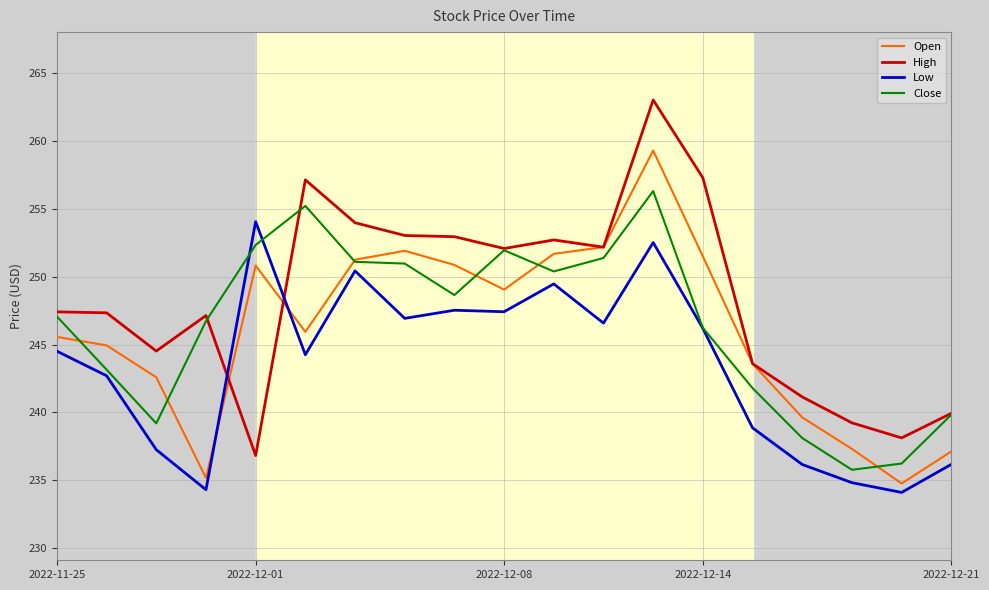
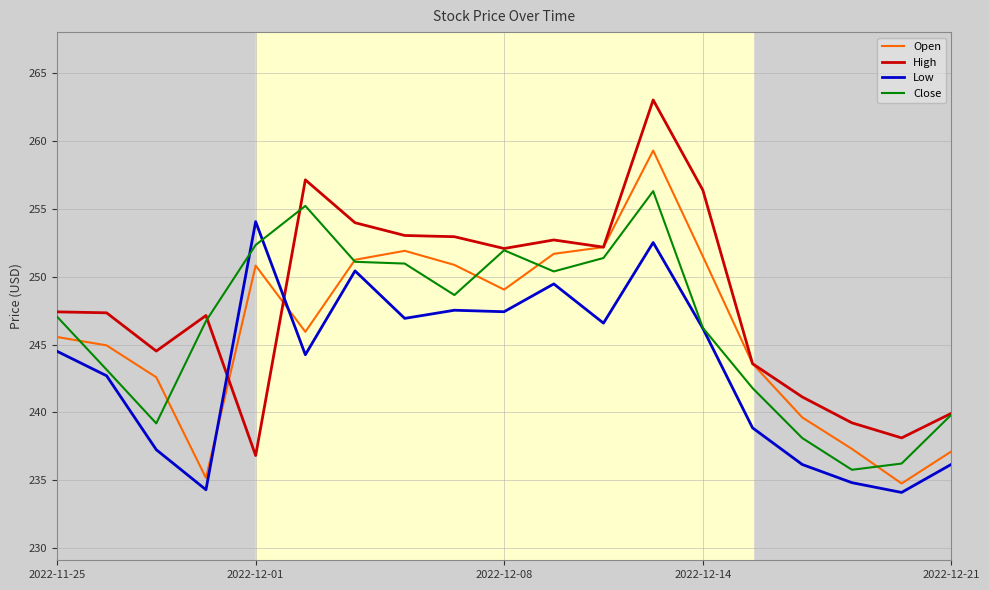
  {
    "Open": {
      "2022-11-25": 245.6,
      "2022-12-01": 250.8,
      "2022-12-08": 249.1,
      "2022-12-14": 251.5,
      "2022-12-21": 237.1
    },
    "High": {
      "2022-11-25": 247.4,
      "2022-12-01": 236.8,
-     "2022-12-14": 257.3
+     "2022-12-14": 256.4
    },
    "Low": {
      "2022-11-25": 244.5,
      "2022-12-01": 254.1,
      "2022-12-08": 247.4,
      "2022-12-21": 236.2
    },
    "Close": {
      "2022-11-25": 247.1,
      "2022-12-01": 252.3
    }
  }
